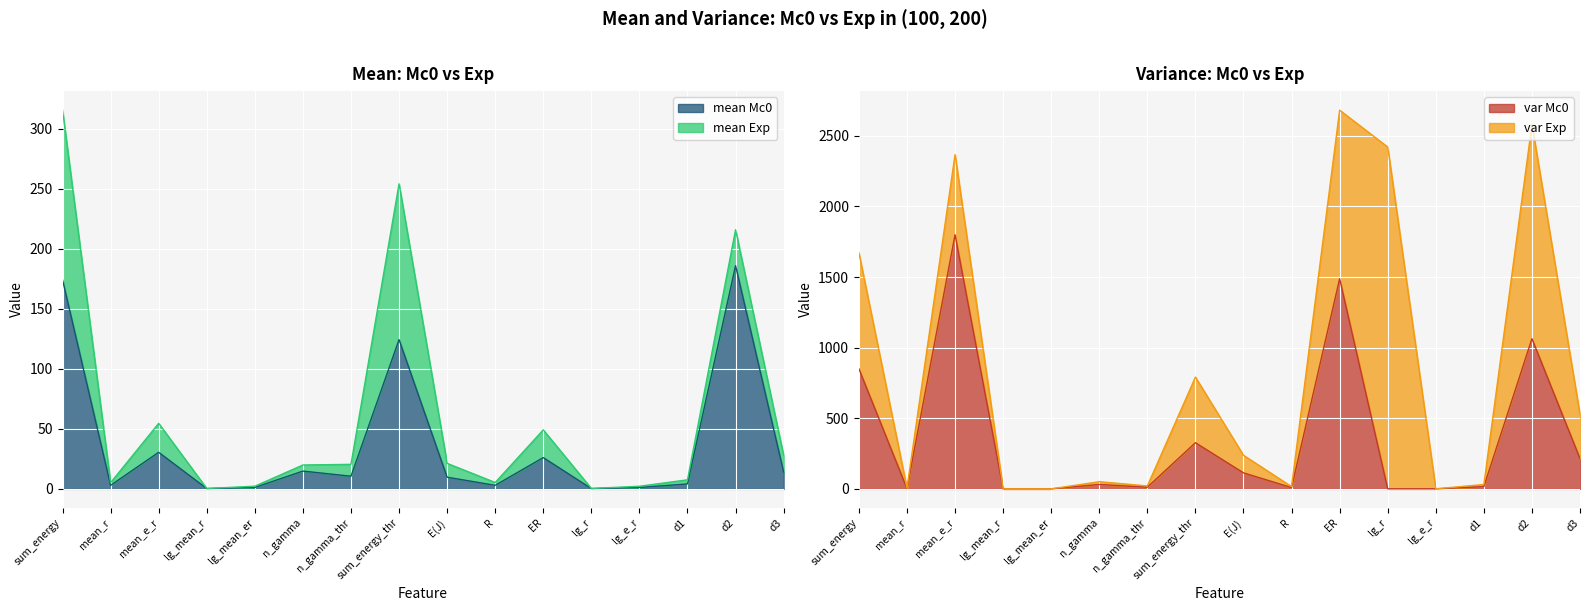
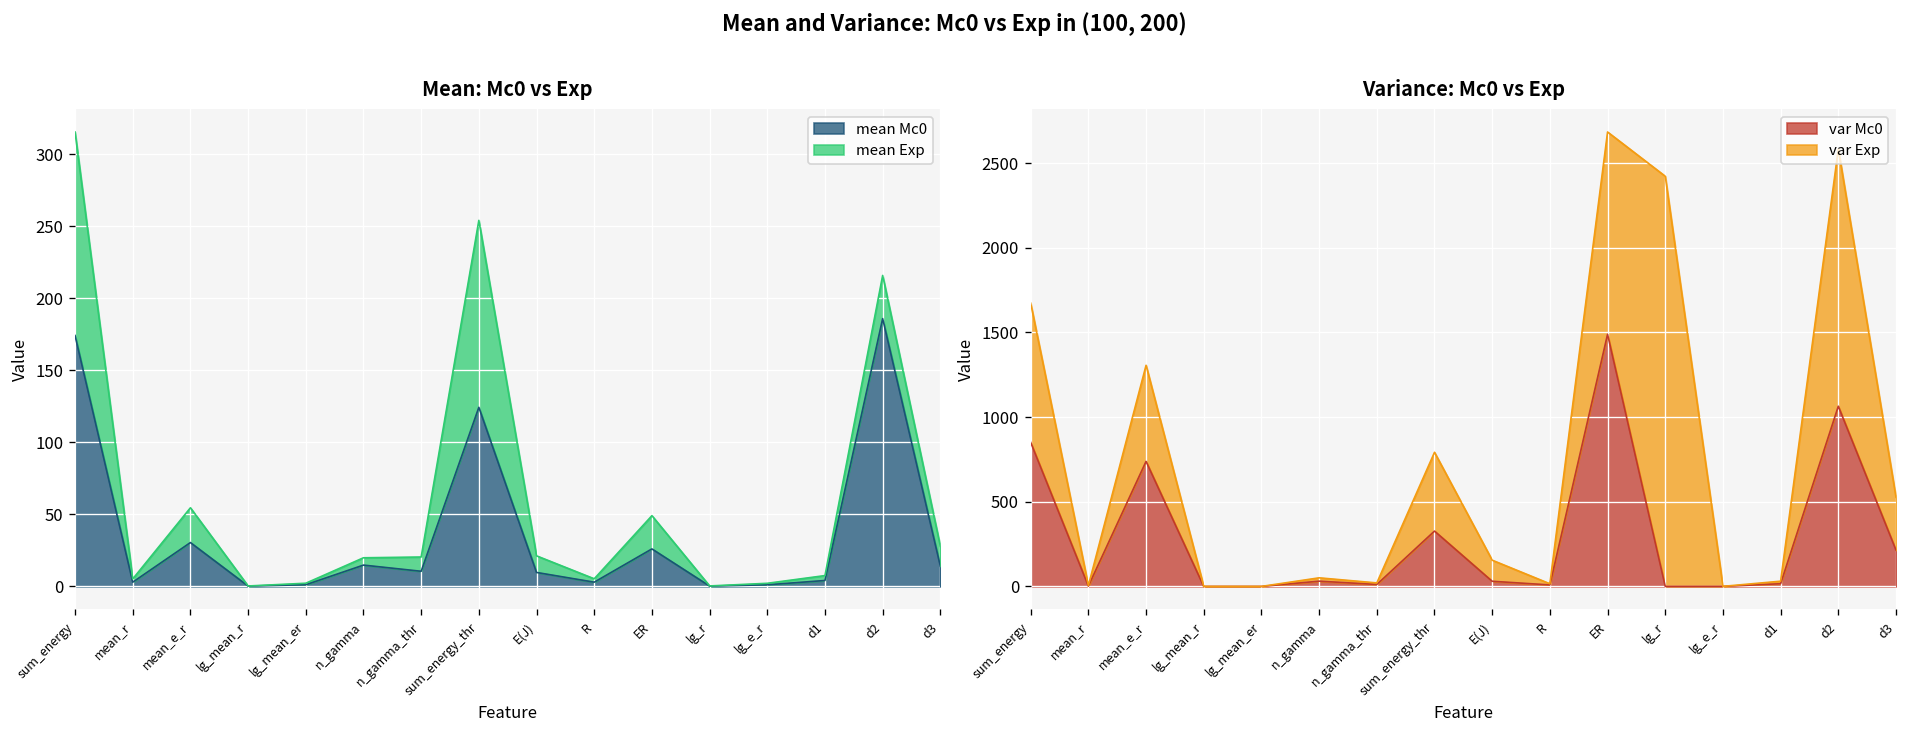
  {
    "Mean: Mc0 vs Exp": {
      "mean Mc0": {
        "sum_energy": 174,
        "mean_r": 3,
        "mean_e_r": 30,
        "n_gamma": 15,
        "n_gamma_thr": 11,
        "sum_energy_thr": 124,
        "E(J)": 10,
        "R": 3,
        "ER": 26,
        "d1": 4,
        "d2": 186,
        "d3": 14
      }
    },
    "Variance: Mc0 vs Exp": {
      "var Mc0": {
        "sum_energy": 850,
-       "mean_e_r": 1800,
+       "mean_e_r": 740,
        "n_gamma": 30,
        "sum_energy_thr": 330,
-       "E(J)": 110,
+       "E(J)": 30,
        "ER": 1490,
        "lg_r": 0,
        "d2": 1060,
        "d3": 210
      },
      "var Exp": {
        "sum_energy": 820,
        "mean_e_r": 570,
        "n_gamma": 20,
        "sum_energy_thr": 460,
        "E(J)": 120,
        "ER": 1190,
        "lg_r": 2420,
        "d3": 310
      }
    }
  }
